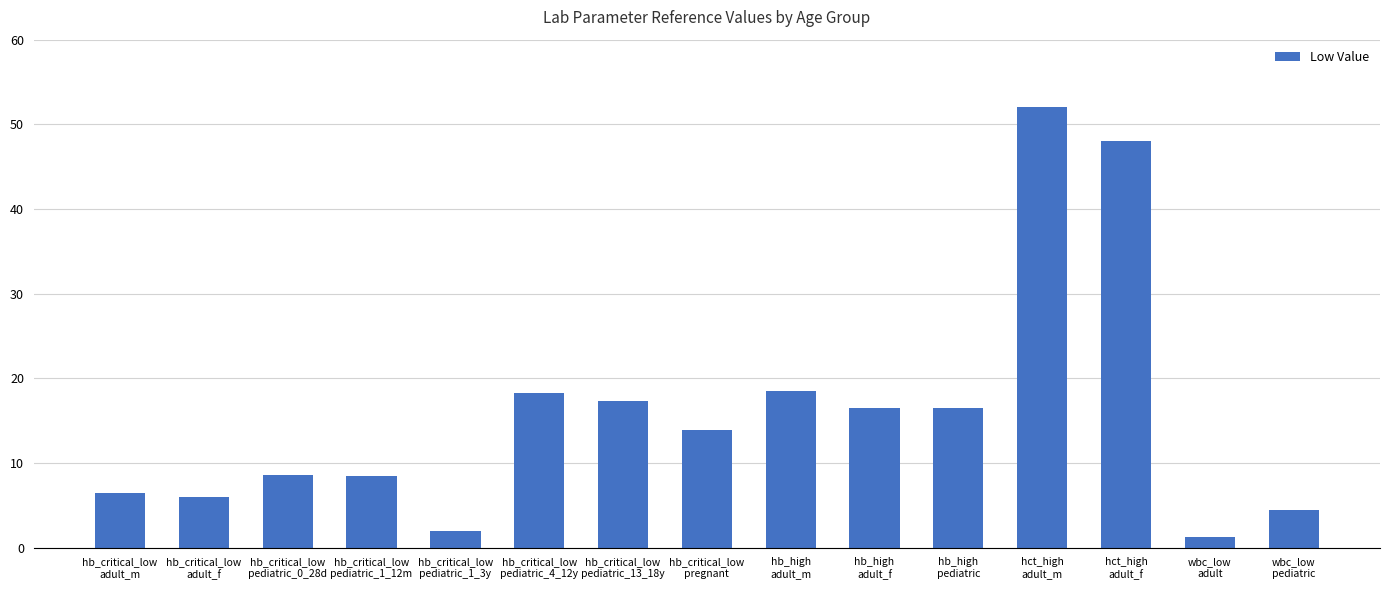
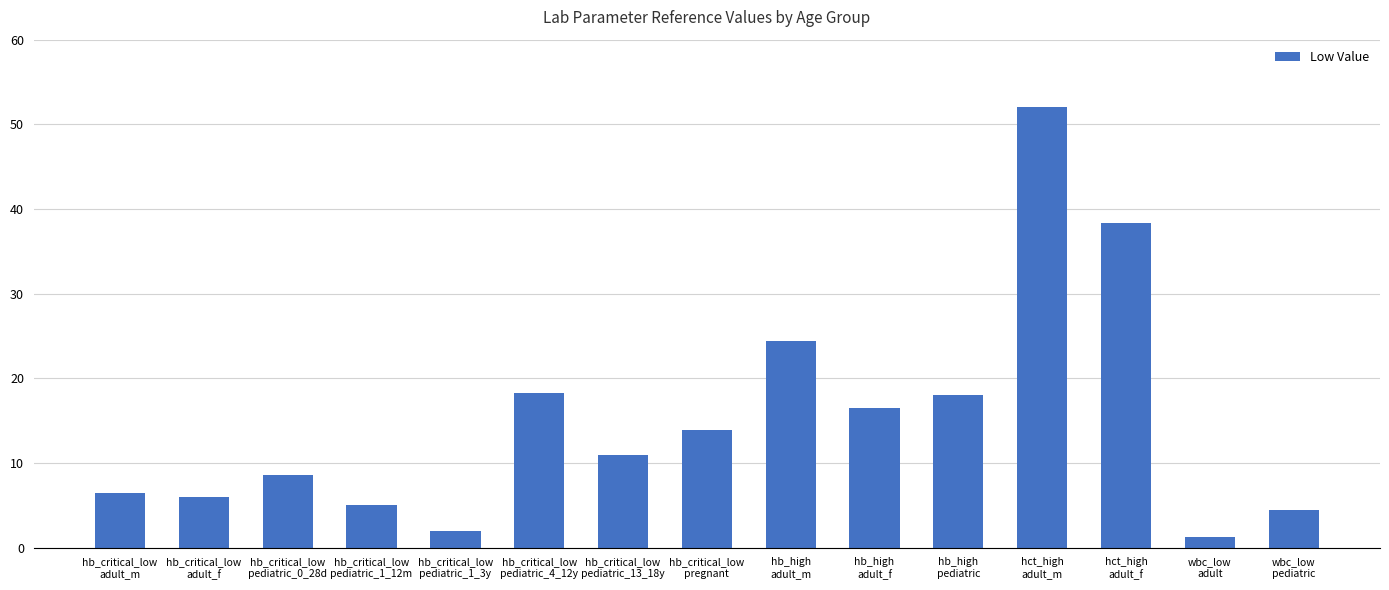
  {
    "hb_critical_low adult_m": 7,
    "hb_critical_low adult_f": 6,
    "hb_critical_low pediatric_0_28d": 9,
-   "hb_critical_low pediatric_1_12m": 9,
+   "hb_critical_low pediatric_1_12m": 5,
    "hb_critical_low pediatric_1_3y": 2,
    "hb_critical_low pediatric_4_12y": 18,
-   "hb_critical_low pediatric_13_18y": 17,
+   "hb_critical_low pediatric_13_18y": 11,
    "hb_critical_low pregnant": 14,
-   "hb_high adult_m": 19,
+   "hb_high adult_m": 24,
    "hb_high adult_f": 17,
-   "hb_high pediatric": 17,
+   "hb_high pediatric": 18,
    "hct_high adult_m": 52,
-   "hct_high adult_f": 48,
+   "hct_high adult_f": 38,
    "wbc_low adult": 1,
    "wbc_low pediatric": 5
  }
